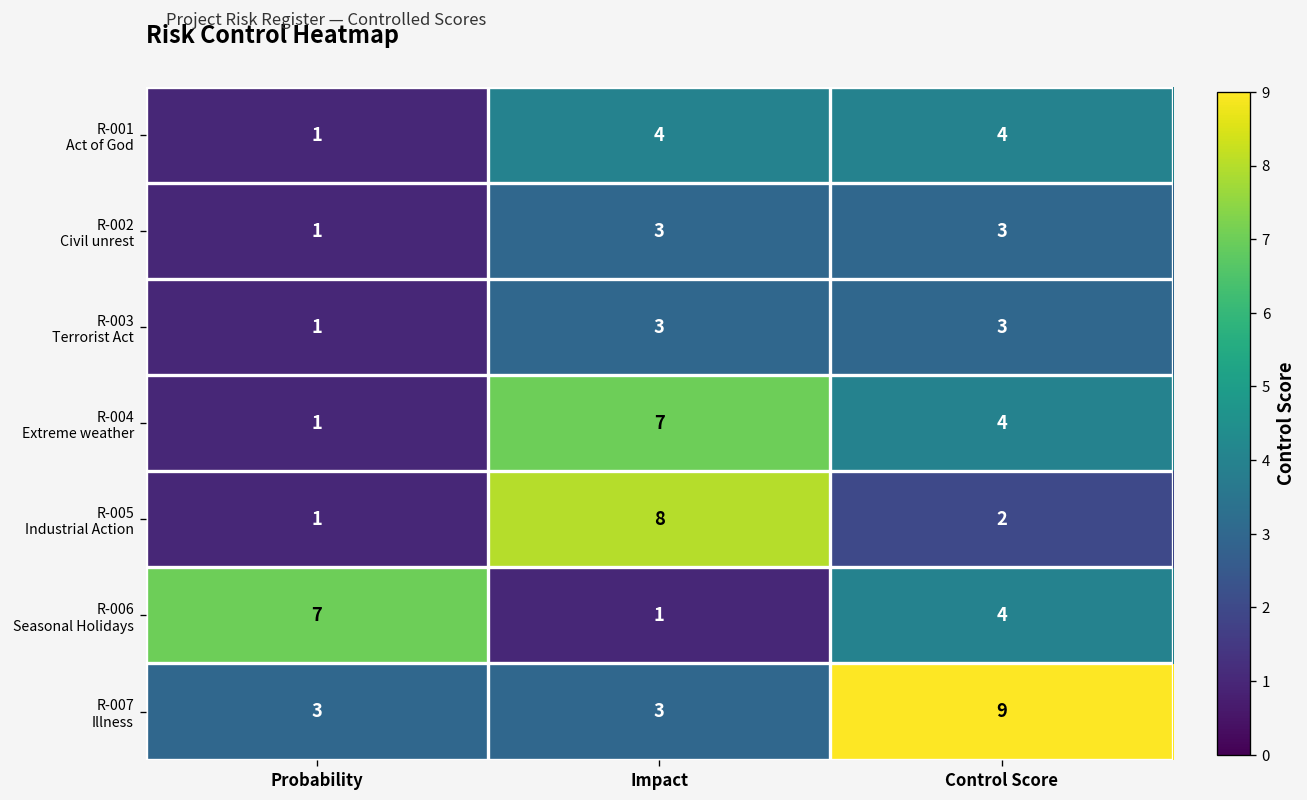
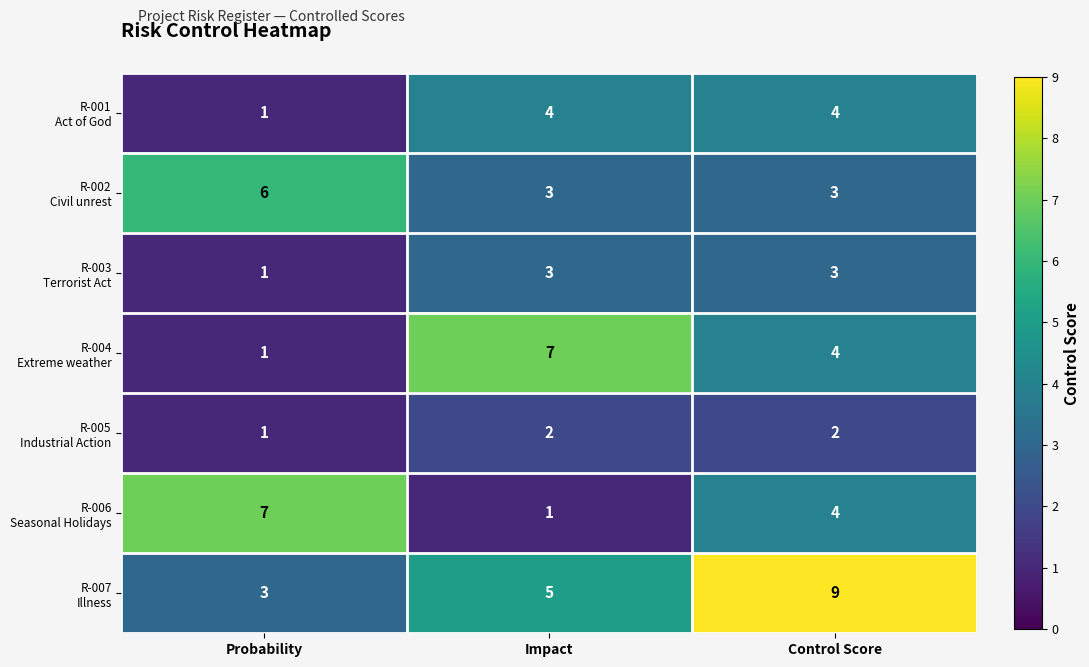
  {
    "R-001 Act of God": {
      "Probability": 1,
      "Impact": 4,
      "Control Score": 4
    },
    "R-002 Civil unrest": {
-     "Probability": 1,
+     "Probability": 6,
      "Impact": 3,
      "Control Score": 3
    },
    "R-003 Terrorist Act": {
      "Probability": 1,
      "Impact": 3,
      "Control Score": 3
    },
    "R-004 Extreme weather": {
      "Probability": 1,
      "Impact": 7,
      "Control Score": 4
    },
    "R-005 Industrial Action": {
      "Probability": 1,
-     "Impact": 8,
+     "Impact": 2,
      "Control Score": 2
    },
    "R-006 Seasonal Holidays": {
      "Probability": 7,
      "Impact": 1,
      "Control Score": 4
    },
    "R-007 Illness": {
      "Probability": 3,
-     "Impact": 3,
+     "Impact": 5,
      "Control Score": 9
    }
  }
